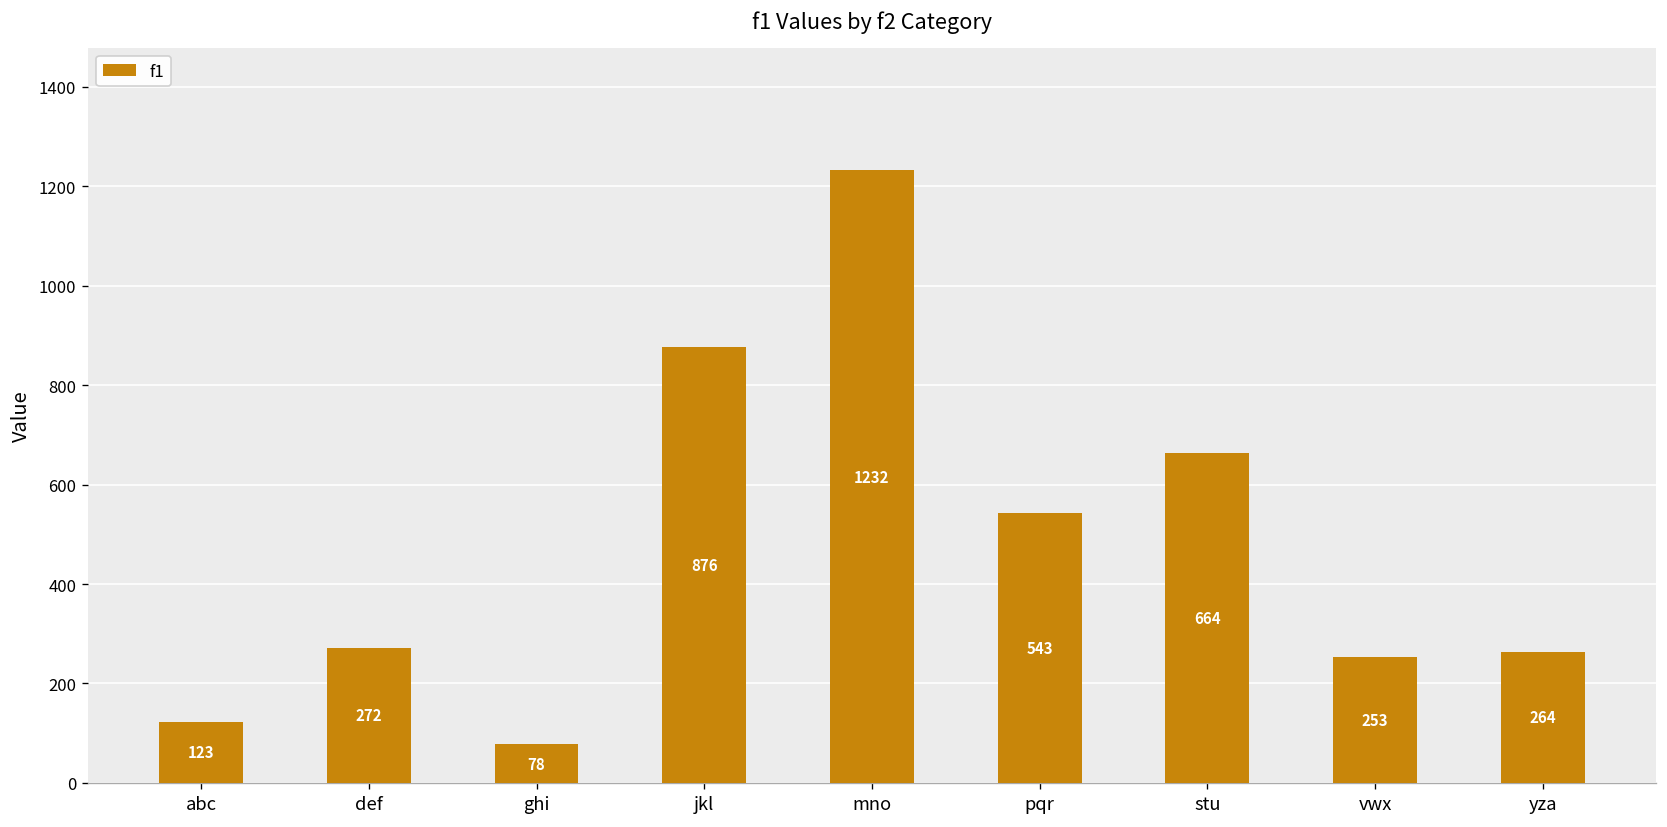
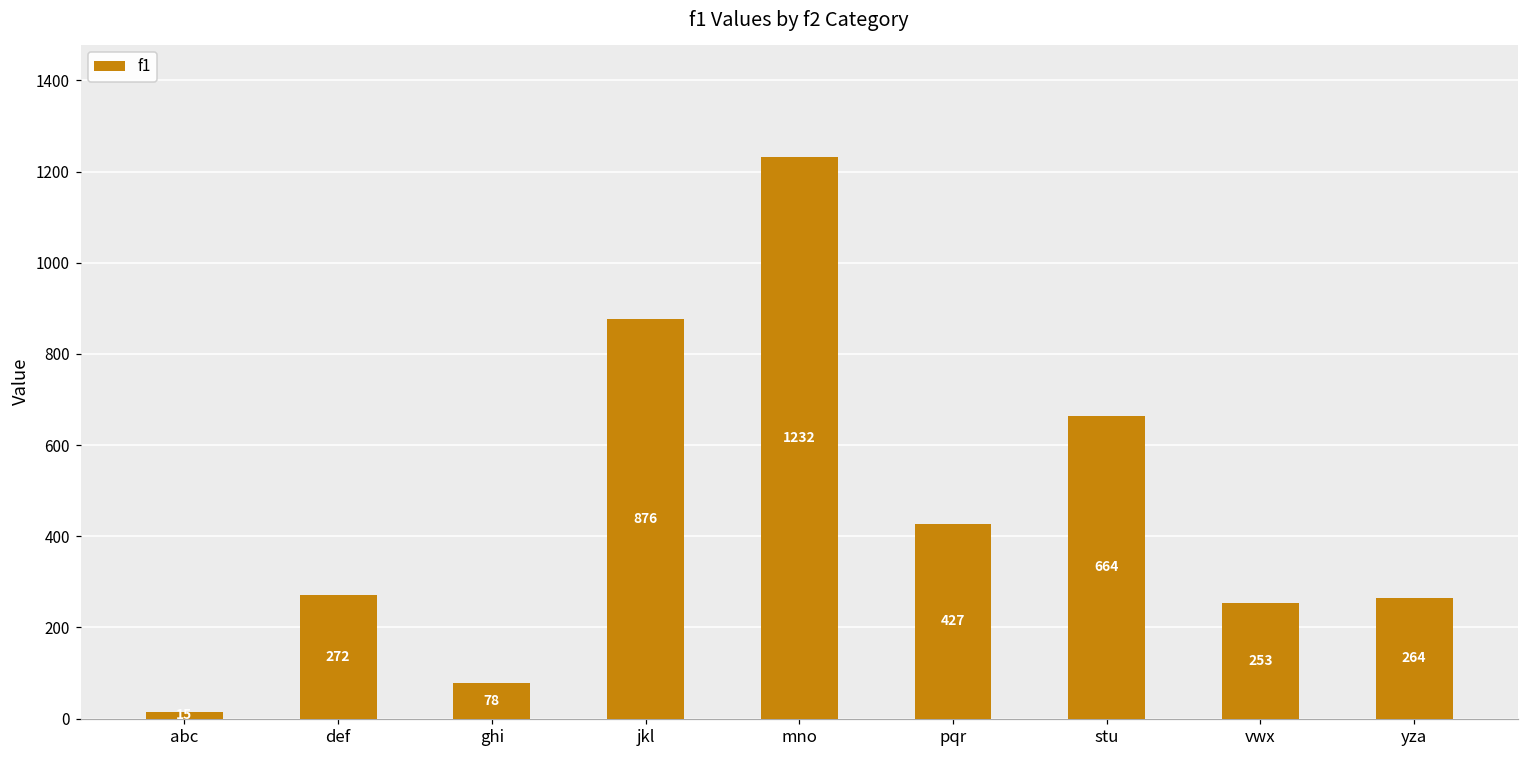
  {
-   "abc": 120,
+   "abc": 20,
    "def": 272,
    "ghi": 78,
    "jkl": 876,
    "mno": 1232,
-   "pqr": 543,
+   "pqr": 427,
    "stu": 664,
    "vwx": 253,
    "yza": 264
  }
